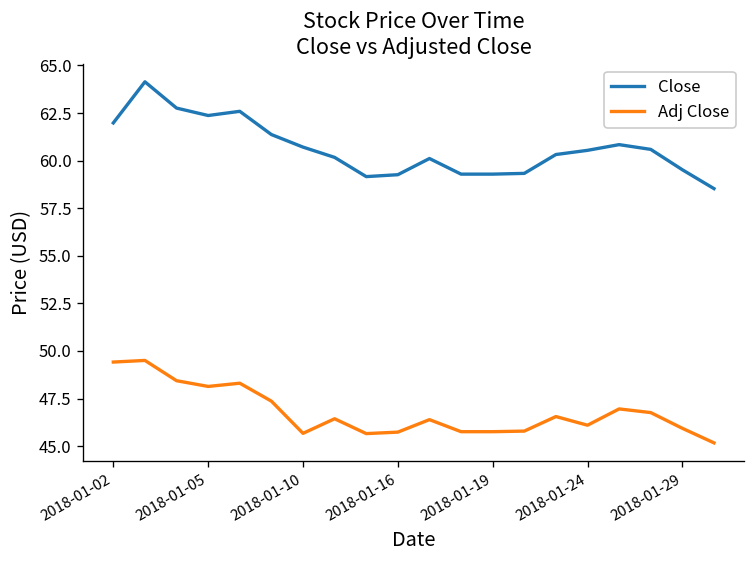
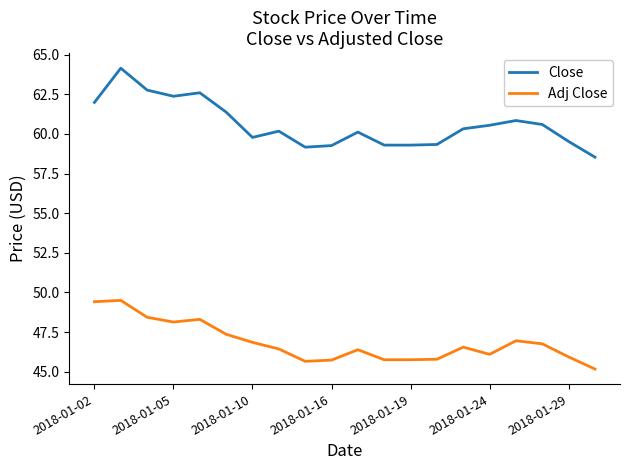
  {
    "Close": {
      "2018-01-02": 62.0,
      "2018-01-05": 62.4,
-     "2018-01-10": 60.7,
+     "2018-01-10": 59.8,
      "2018-01-16": 59.3,
      "2018-01-19": 59.3,
      "2018-01-24": 60.5,
      "2018-01-29": 59.5
    },
    "Adj Close": {
      "2018-01-02": 49.4,
      "2018-01-05": 48.1,
-     "2018-01-10": 45.7,
+     "2018-01-10": 46.9,
      "2018-01-16": 45.7,
      "2018-01-19": 45.8,
      "2018-01-24": 46.1,
      "2018-01-29": 45.9
    }
  }
